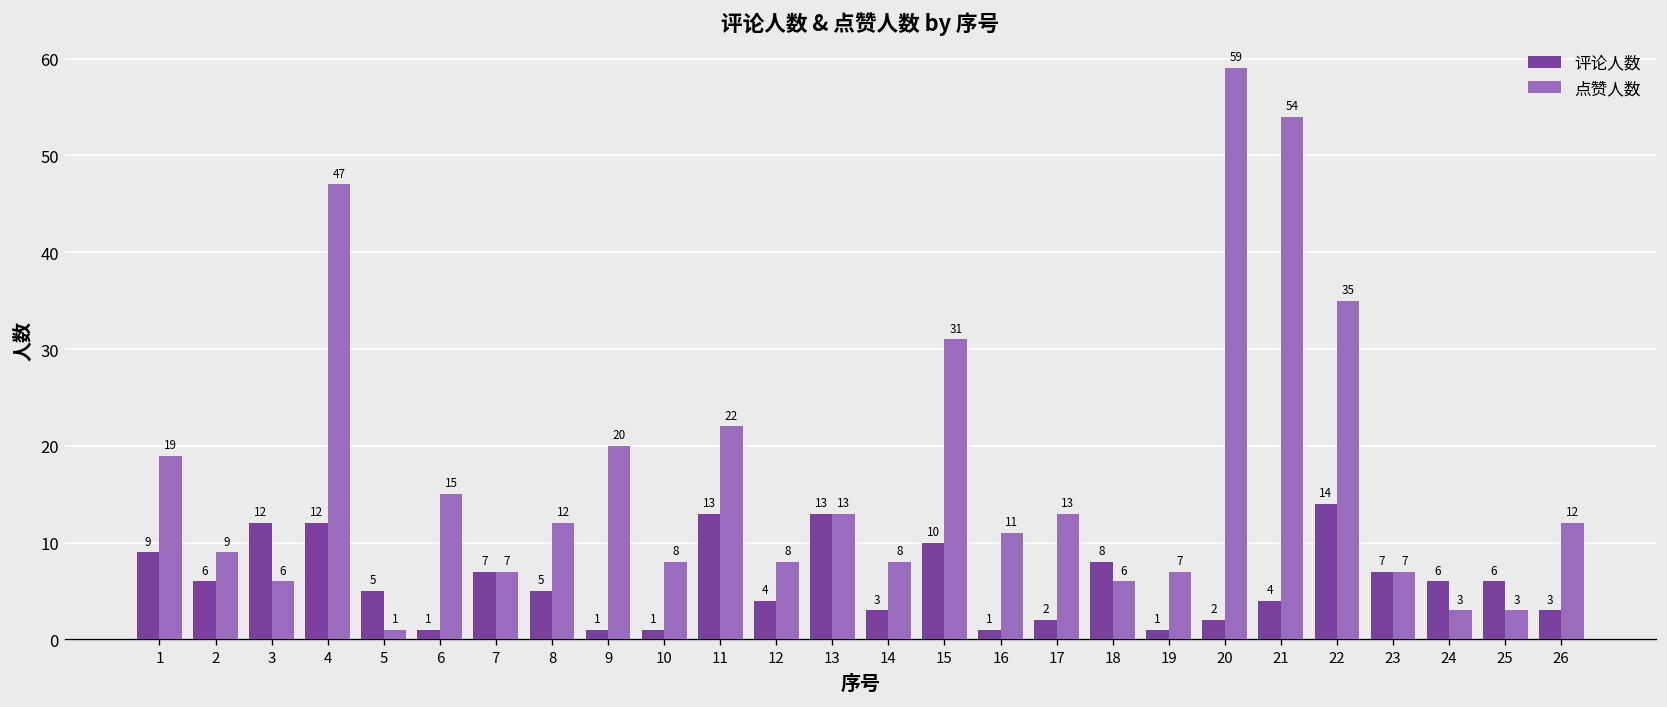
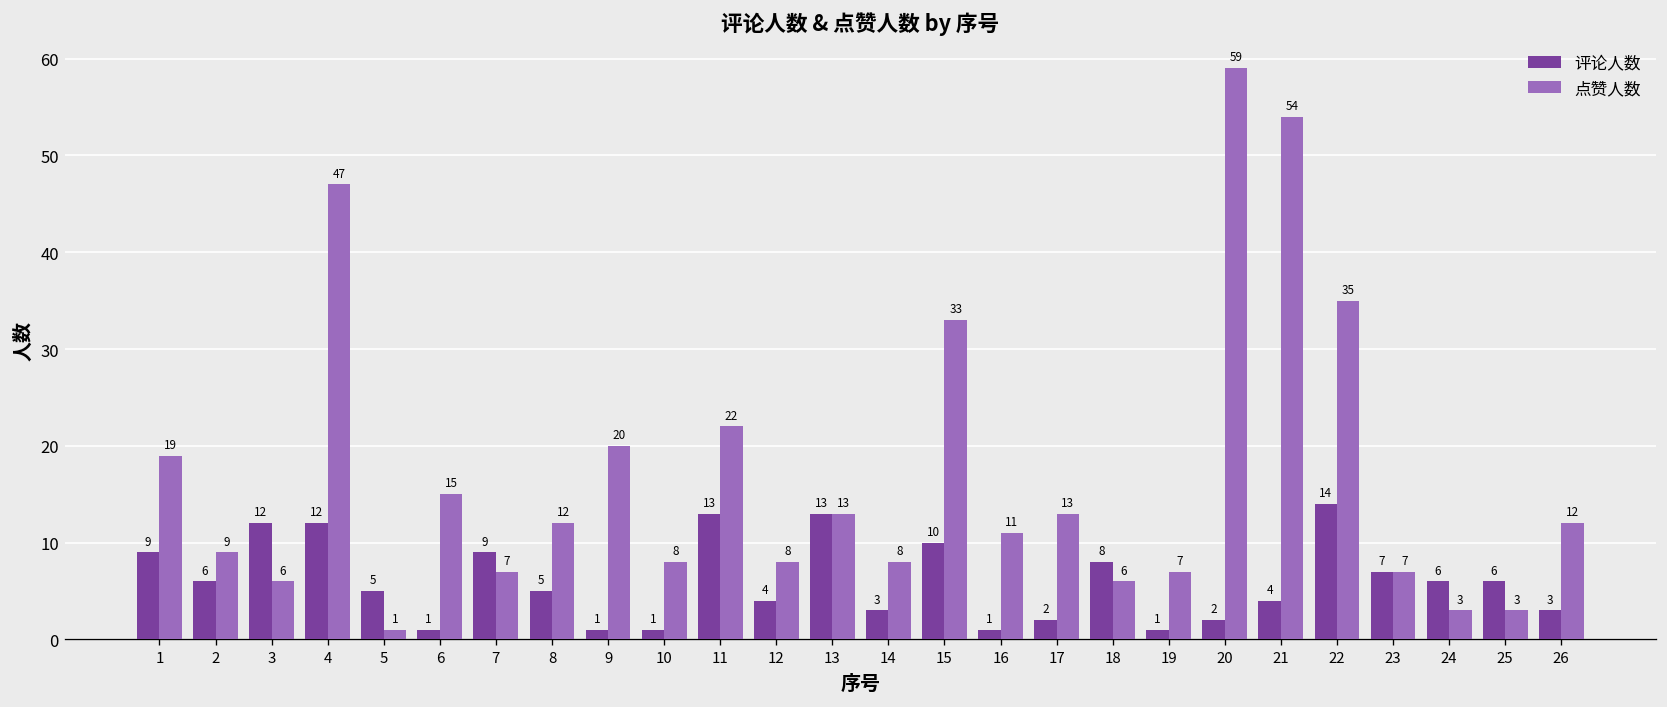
  {
    "评论人数": {
      "1": 9,
      "2": 6,
      "3": 12,
      "4": 12,
      "5": 5,
      "6": 1,
-     "7": 7,
+     "7": 9,
      "8": 5,
      "9": 1,
      "10": 1,
      "11": 13,
      "12": 4,
      "13": 13,
      "14": 3,
      "15": 10,
      "16": 1,
      "17": 2,
      "18": 8,
      "19": 1,
      "20": 2,
      "21": 4,
      "22": 14,
      "23": 7,
      "24": 6,
      "25": 6,
      "26": 3
    },
    "点赞人数": {
      "1": 19,
      "2": 9,
      "3": 6,
      "4": 47,
      "5": 1,
      "6": 15,
      "7": 7,
      "8": 12,
      "9": 20,
      "10": 8,
      "11": 22,
      "12": 8,
      "13": 13,
      "14": 8,
-     "15": 31,
+     "15": 33,
      "16": 11,
      "17": 13,
      "18": 6,
      "19": 7,
      "20": 59,
      "21": 54,
      "22": 35,
      "23": 7,
      "24": 3,
      "25": 3,
      "26": 12
    }
  }
